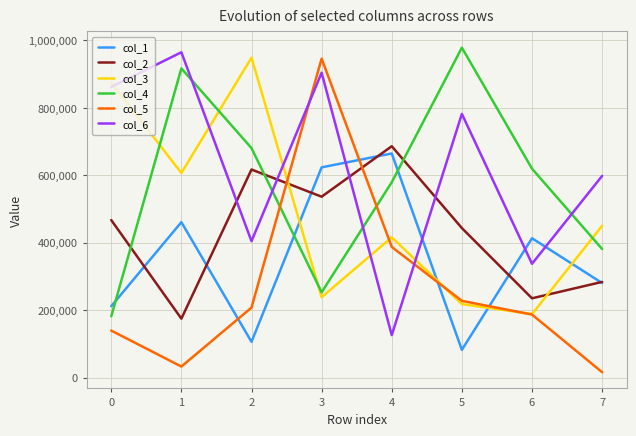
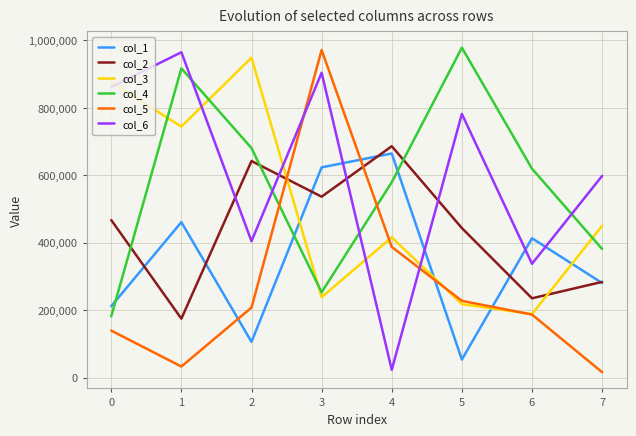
  {
    "col_1": {
      "0": "210,000",
      "1": "460,000",
      "2": "110,000",
      "3": "620,000",
      "4": "660,000",
-     "5": "80,000",
+     "5": "50,000",
      "6": "410,000"
    },
    "col_2": {
      "0": "470,000",
      "1": "170,000",
-     "2": "620,000",
+     "2": "640,000",
      "3": "540,000",
      "4": "690,000",
      "5": "440,000",
      "6": "240,000"
    },
    "col_3": {
-     "1": "610,000",
+     "1": "740,000",
      "2": "950,000",
      "3": "240,000",
      "4": "420,000",
      "5": "220,000",
      "7": "450,000"
    },
    "col_4": {
      "0": "180,000",
      "1": "920,000",
      "2": "680,000",
      "3": "250,000",
      "4": "580,000",
      "5": "980,000",
      "6": "620,000",
      "7": "380,000"
    },
    "col_5": {
      "0": "140,000",
      "1": "30,000",
      "2": "210,000",
-     "3": "950,000",
+     "3": "970,000",
      "4": "390,000",
      "5": "230,000",
      "7": "20,000"
    },
    "col_6": {
      "1": "960,000",
      "2": "400,000",
      "3": "900,000",
-     "4": "130,000",
+     "4": "20,000",
      "5": "780,000",
      "6": "340,000",
      "7": "600,000"
    }
  }
